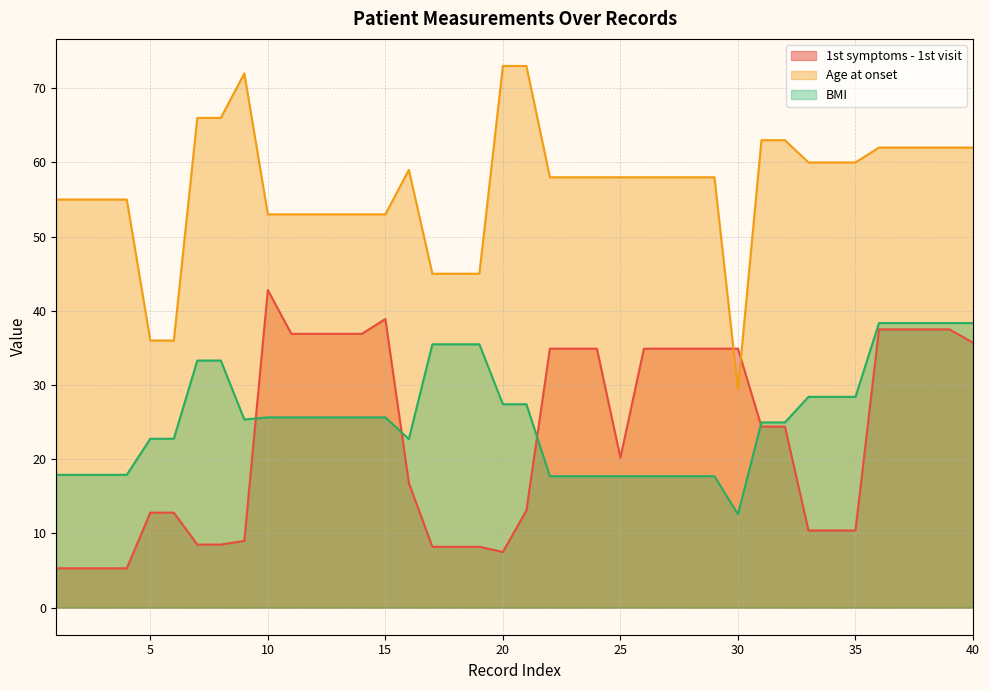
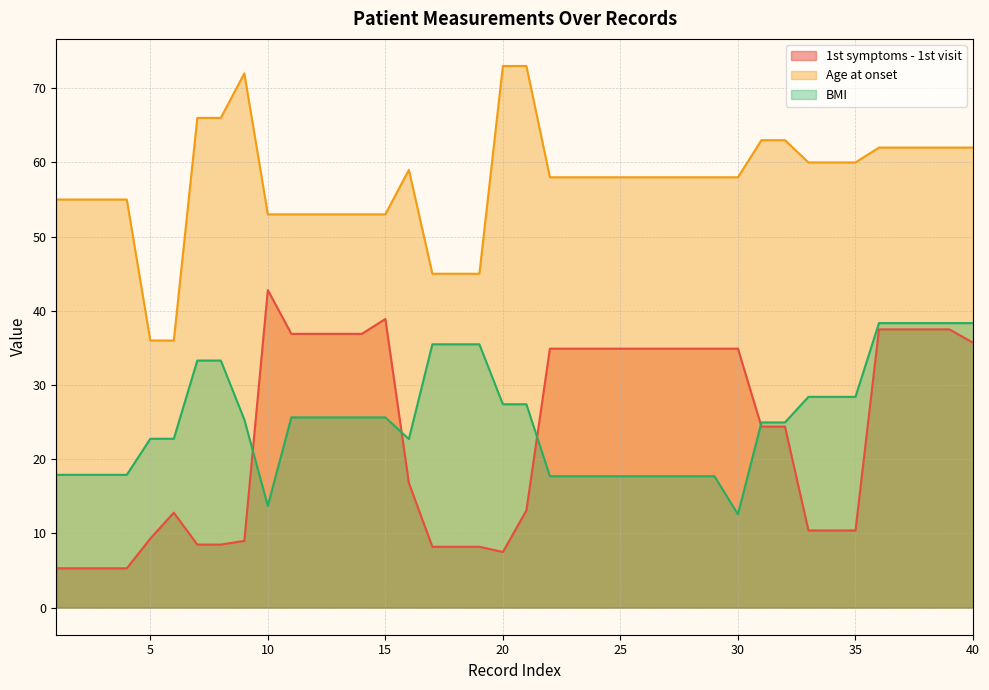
  {
    "1st symptoms - 1st visit": {
-     "5": 13,
+     "5": 9,
      "10": 43,
      "15": 39,
      "20": 8,
-     "25": 20,
+     "25": 35,
      "30": 35,
      "35": 10,
      "40": 36
    },
    "Age at onset": {
      "5": 36,
      "10": 53,
      "15": 53,
      "20": 73,
      "25": 58,
-     "30": 29,
+     "30": 58,
      "35": 60,
      "40": 62
    },
    "BMI": {
      "5": 23,
-     "10": 26,
+     "10": 14,
      "15": 26,
      "20": 27,
      "25": 18,
      "30": 13,
      "35": 28,
      "40": 38
    }
  }
